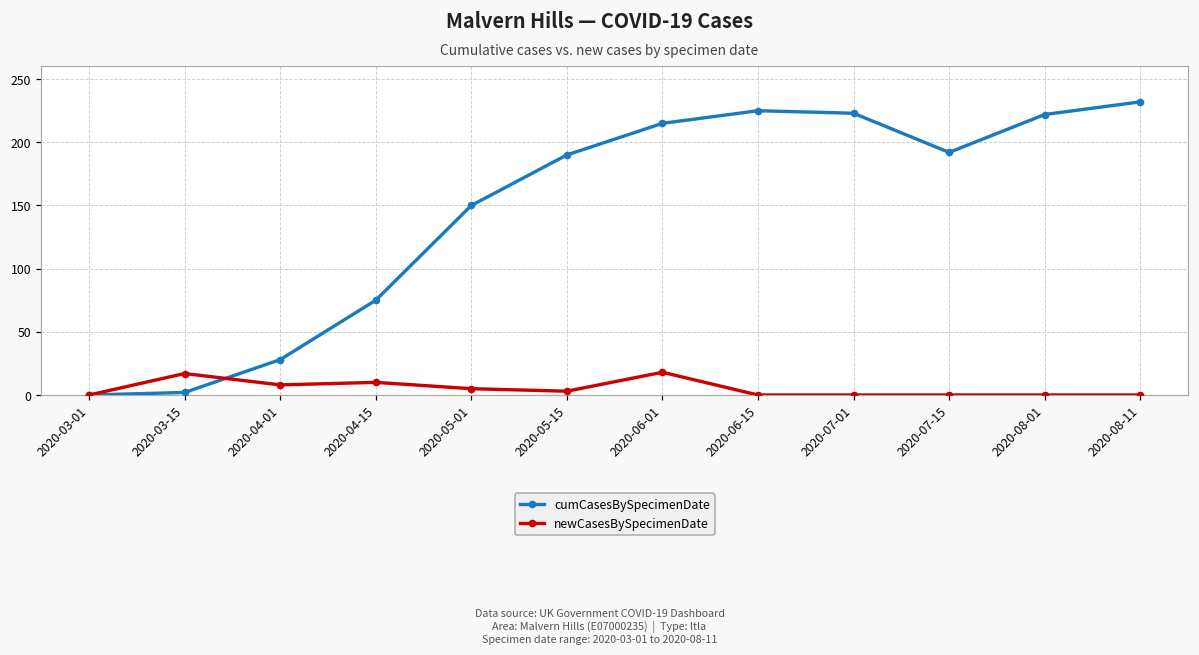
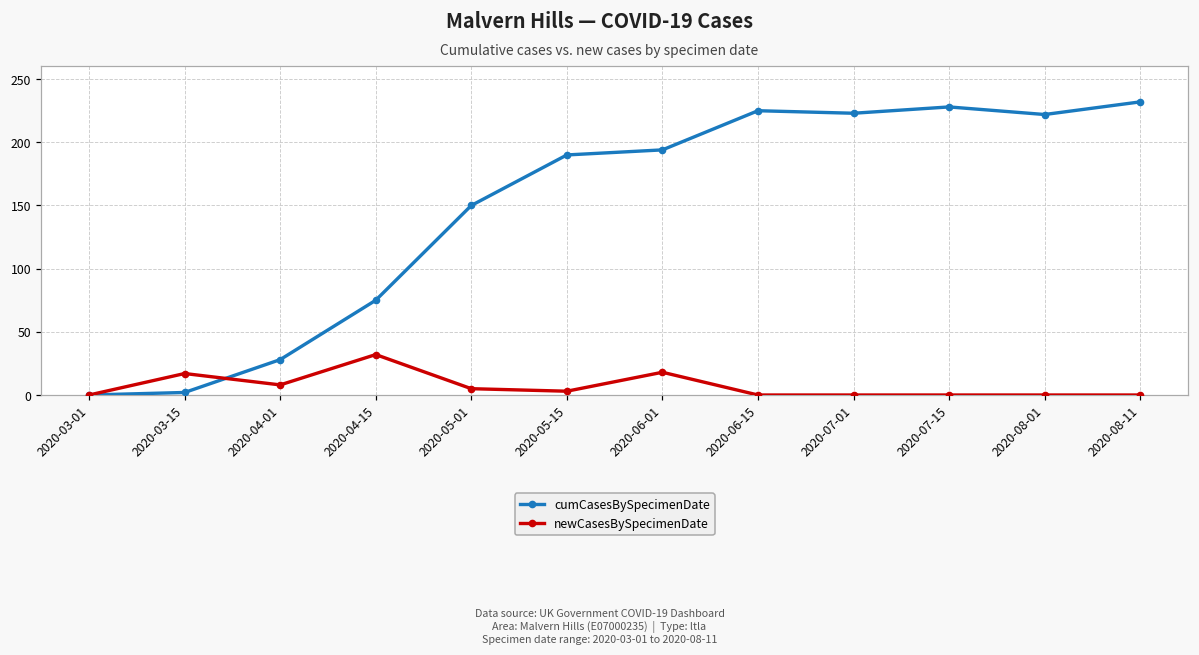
  {
    "cumCasesBySpecimenDate": {
      "2020-03-15": 2,
      "2020-04-01": 28,
      "2020-04-15": 75,
      "2020-05-01": 150,
      "2020-05-15": 190,
-     "2020-06-01": 215,
+     "2020-06-01": 194,
      "2020-06-15": 225,
      "2020-07-01": 223,
-     "2020-07-15": 192,
+     "2020-07-15": 228,
      "2020-08-01": 222,
      "2020-08-11": 232
    },
    "newCasesBySpecimenDate": {
      "2020-03-15": 17,
      "2020-04-01": 8,
-     "2020-04-15": 10,
+     "2020-04-15": 32,
      "2020-05-01": 5,
      "2020-05-15": 3,
      "2020-06-01": 18,
      "2020-06-15": 0,
      "2020-07-01": 0,
      "2020-07-15": 0,
      "2020-08-01": 0,
      "2020-08-11": 0
    }
  }
